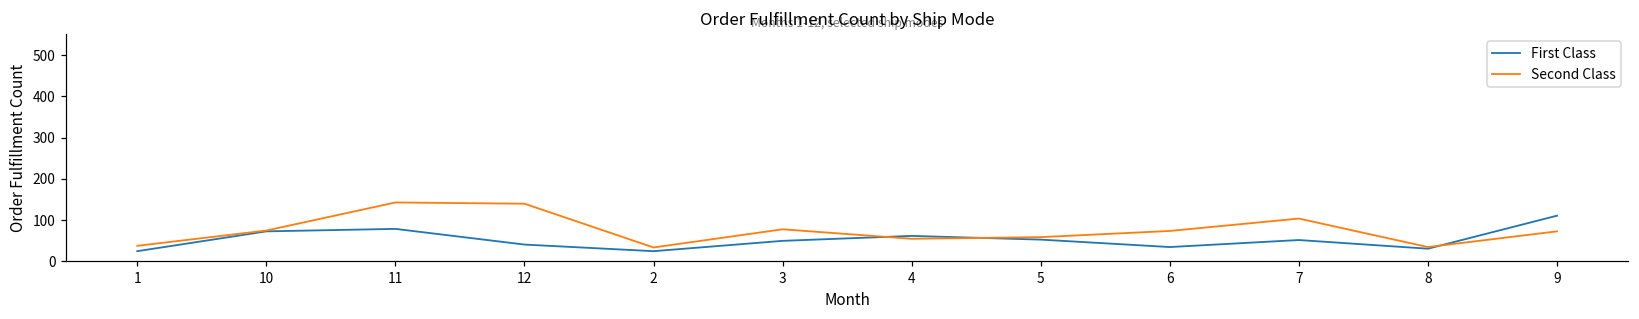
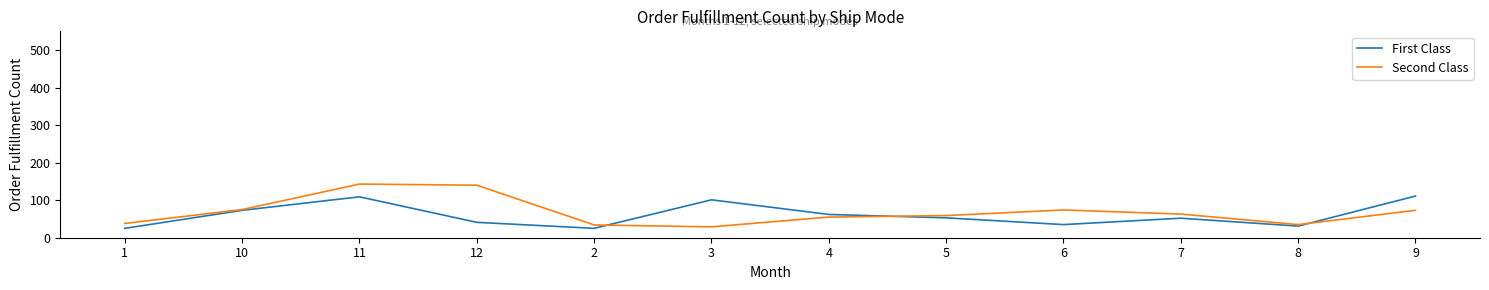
  {
    "First Class": {
      "1": 30,
-     "11": 80,
+     "11": 110,
      "12": 40,
      "2": 30,
-     "3": 50,
+     "3": 100,
      "4": 60,
      "6": 40,
      "7": 50,
      "9": 110
    },
    "Second Class": {
      "1": 40,
      "11": 140,
      "12": 140,
      "2": 30,
-     "3": 80,
+     "3": 30,
      "4": 60,
      "6": 70,
-     "7": 100,
+     "7": 60,
      "9": 70
    }
  }
